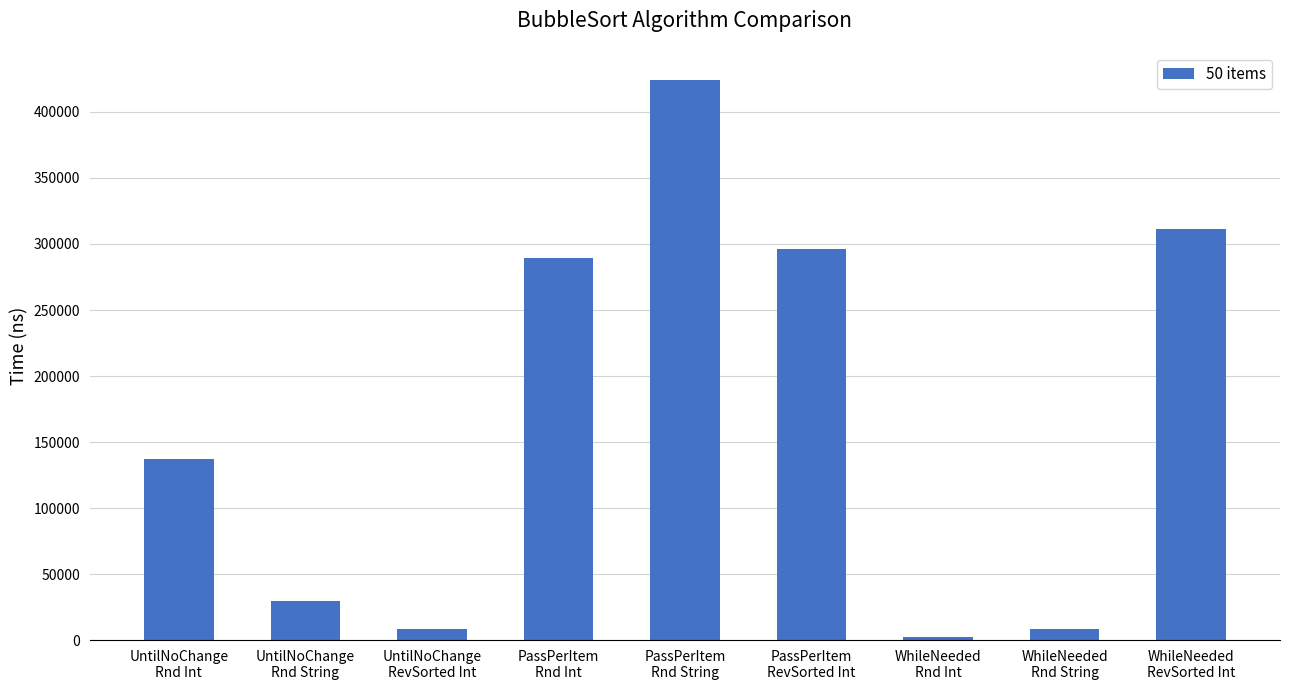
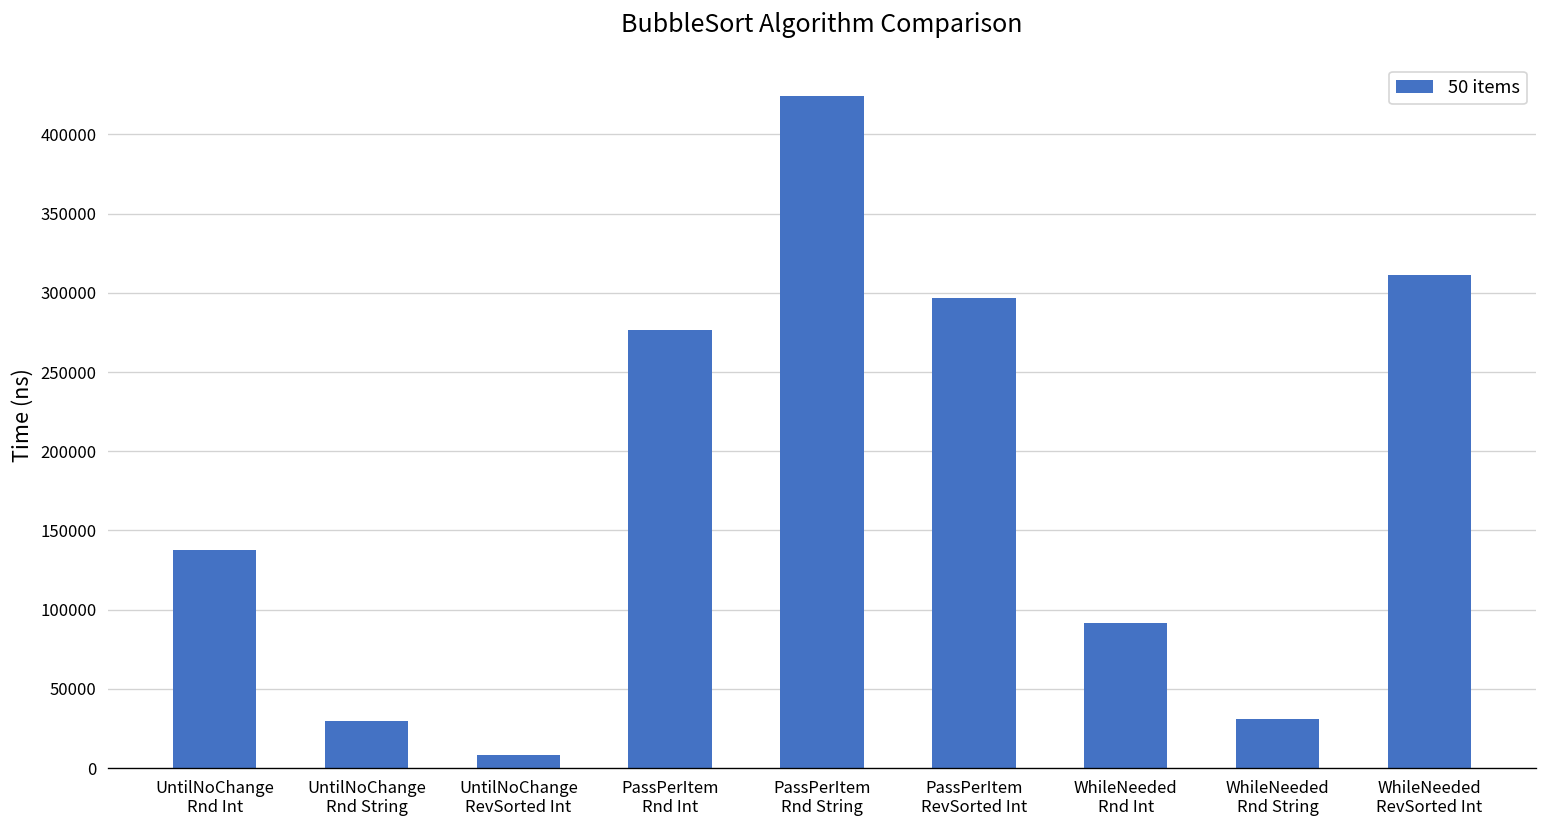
  {
    "UntilNoChange Rnd Int": 137000,
    "UntilNoChange Rnd String": 30000,
    "UntilNoChange RevSorted Int": 8000,
-   "PassPerItem Rnd Int": 290000,
+   "PassPerItem Rnd Int": 277000,
    "PassPerItem Rnd String": 424000,
    "PassPerItem RevSorted Int": 297000,
-   "WhileNeeded Rnd Int": 3000,
-   "WhileNeeded Rnd String": 9000,
+   "WhileNeeded Rnd Int": 92000,
+   "WhileNeeded Rnd String": 31000,
    "WhileNeeded RevSorted Int": 311000
  }
